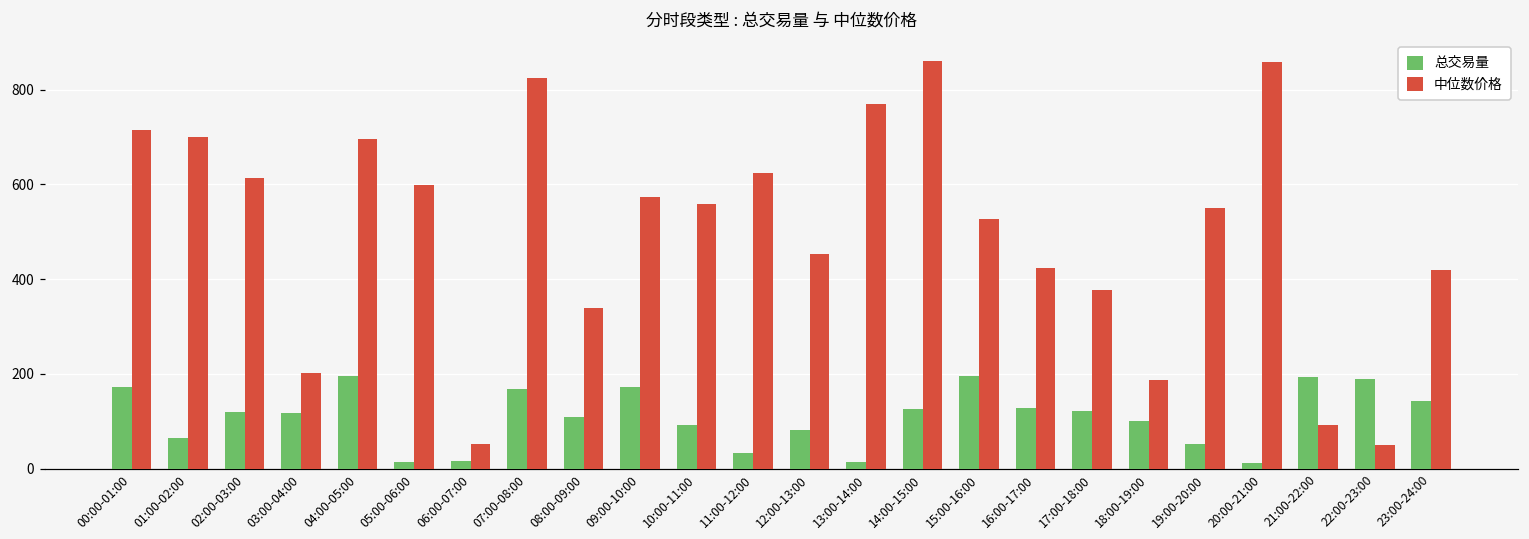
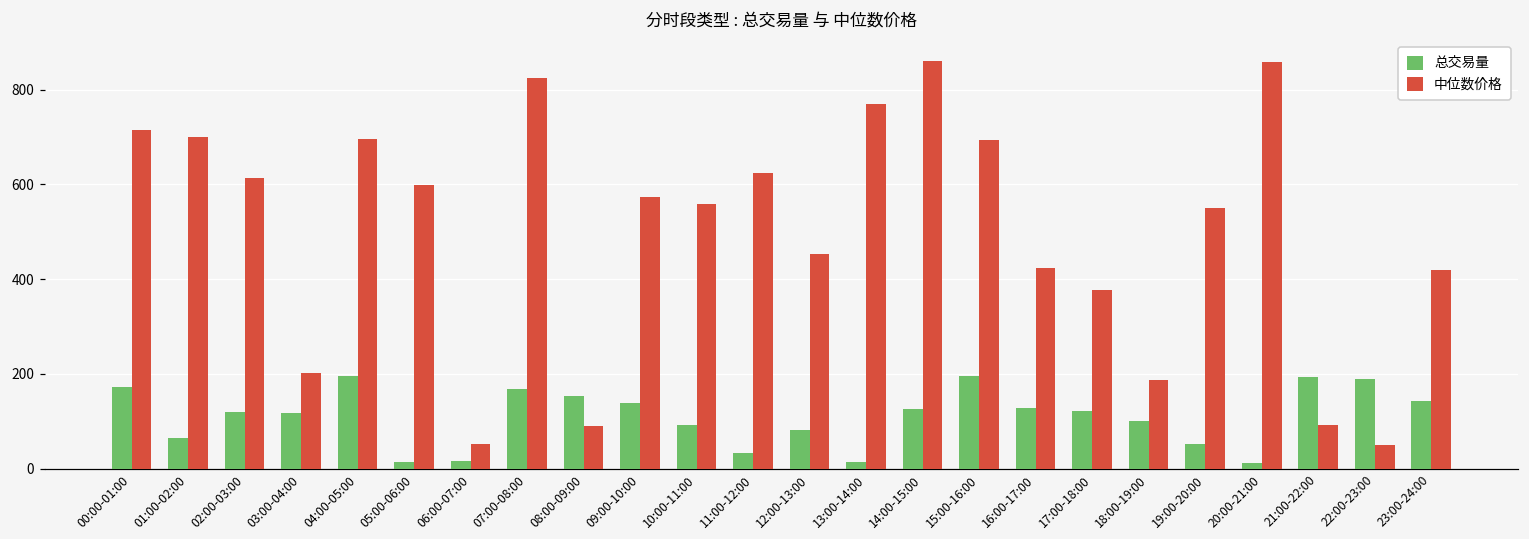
  {
    "总交易量": {
      "00:00-01:00": 170,
      "01:00-02:00": 60,
      "02:00-03:00": 120,
      "03:00-04:00": 120,
      "04:00-05:00": 200,
      "05:00-06:00": 10,
      "06:00-07:00": 20,
      "07:00-08:00": 170,
-     "08:00-09:00": 110,
-     "09:00-10:00": 170,
+     "08:00-09:00": 150,
+     "09:00-10:00": 140,
      "10:00-11:00": 90,
      "11:00-12:00": 30,
      "12:00-13:00": 80,
      "13:00-14:00": 10,
      "14:00-15:00": 130,
      "15:00-16:00": 200,
      "16:00-17:00": 130,
      "17:00-18:00": 120,
      "18:00-19:00": 100,
      "19:00-20:00": 50,
      "20:00-21:00": 10,
      "21:00-22:00": 190,
      "22:00-23:00": 190,
      "23:00-24:00": 140
    },
    "中位数价格": {
      "00:00-01:00": 720,
      "01:00-02:00": 700,
      "02:00-03:00": 610,
      "03:00-04:00": 200,
      "04:00-05:00": 700,
      "05:00-06:00": 600,
      "06:00-07:00": 50,
      "07:00-08:00": 830,
-     "08:00-09:00": 340,
+     "08:00-09:00": 90,
      "09:00-10:00": 570,
      "10:00-11:00": 560,
      "11:00-12:00": 620,
      "12:00-13:00": 450,
      "13:00-14:00": 770,
      "14:00-15:00": 860,
-     "15:00-16:00": 530,
+     "15:00-16:00": 690,
      "16:00-17:00": 420,
      "17:00-18:00": 380,
      "18:00-19:00": 190,
      "19:00-20:00": 550,
      "20:00-21:00": 860,
      "21:00-22:00": 90,
      "22:00-23:00": 50,
      "23:00-24:00": 420
    }
  }
